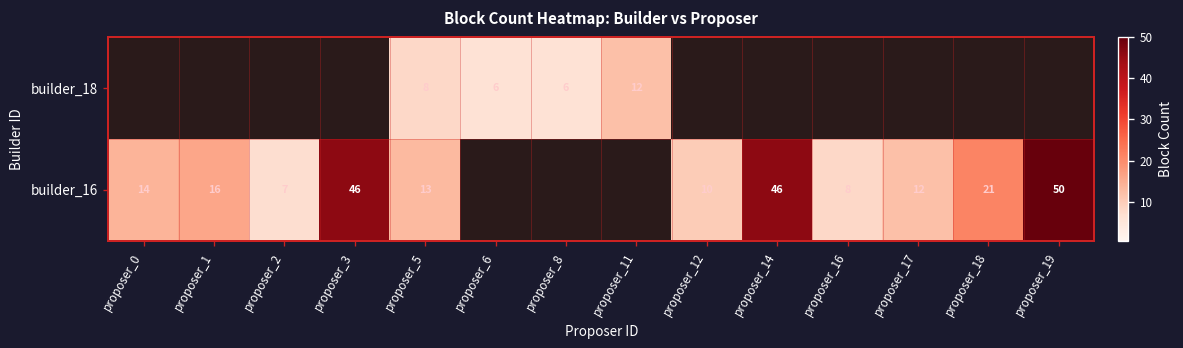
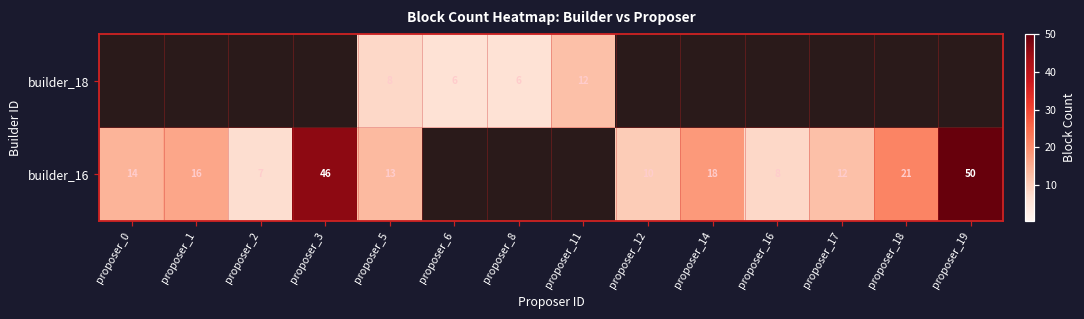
  {
    "builder_16": {
      "proposer_0": 14,
      "proposer_1": 16,
      "proposer_3": 46,
-     "proposer_14": 46,
+     "proposer_14": 18,
      "proposer_18": 21,
      "proposer_19": 50
    }
  }
